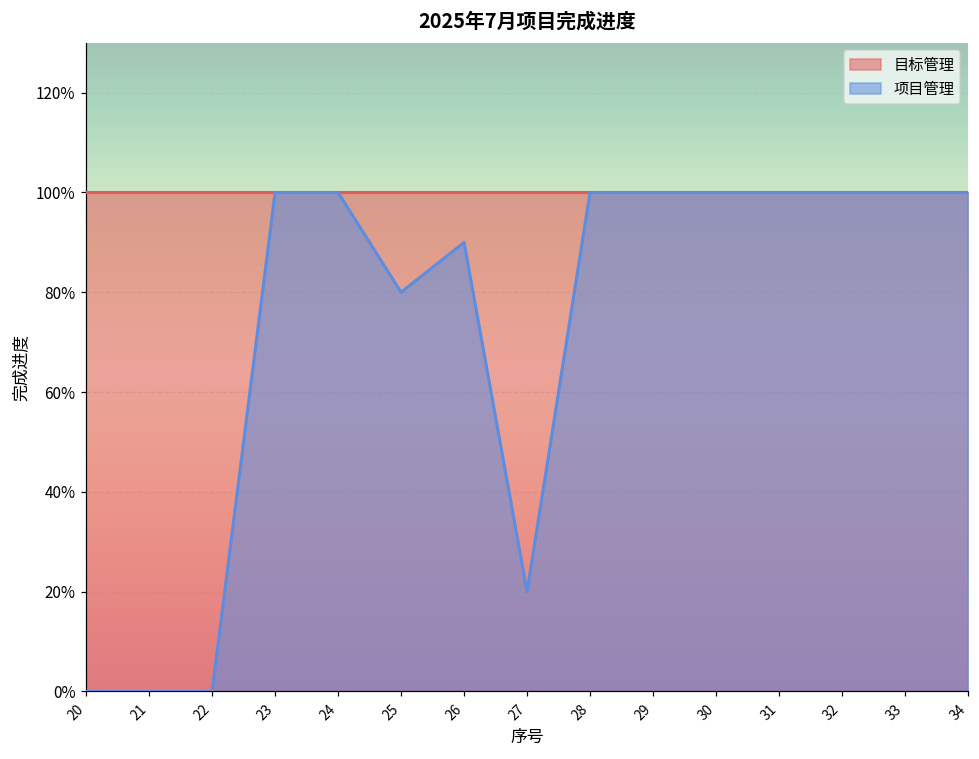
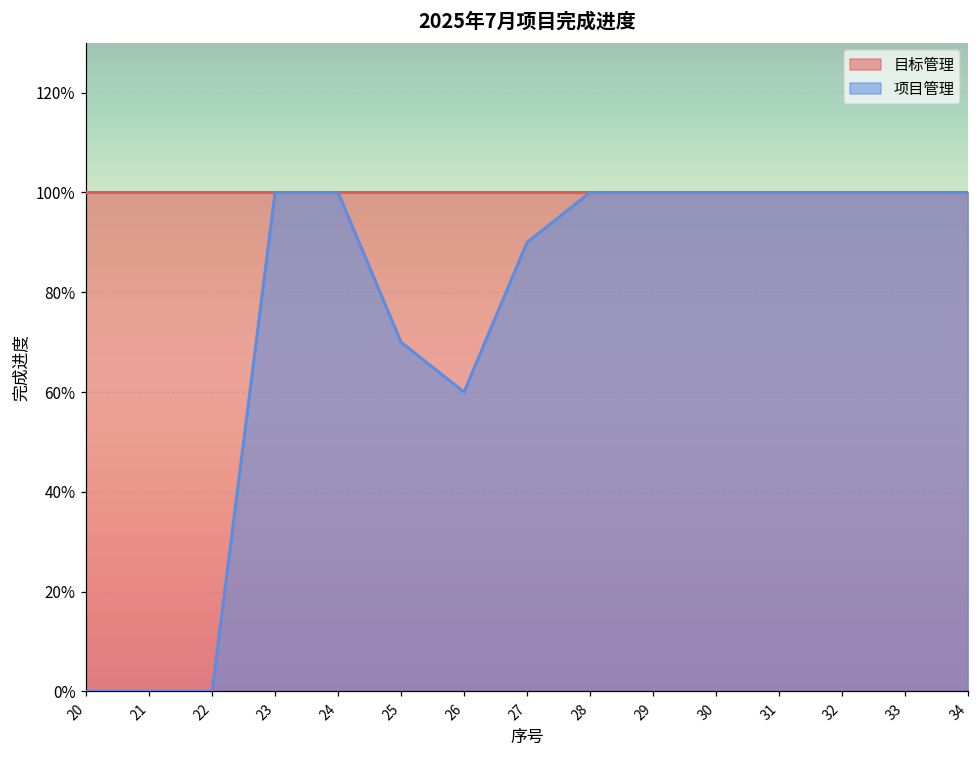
  {
    "目标管理": {
      "20": "100%",
      "21": "100%",
      "22": "100%",
      "25": "100%",
      "26": "100%",
      "27": "100%"
    },
    "项目管理": {
      "20": "0%",
      "21": "0%",
      "22": "0%",
-     "25": "80%",
-     "26": "90%",
-     "27": "20%"
+     "25": "70%",
+     "26": "60%",
+     "27": "90%"
    }
  }
